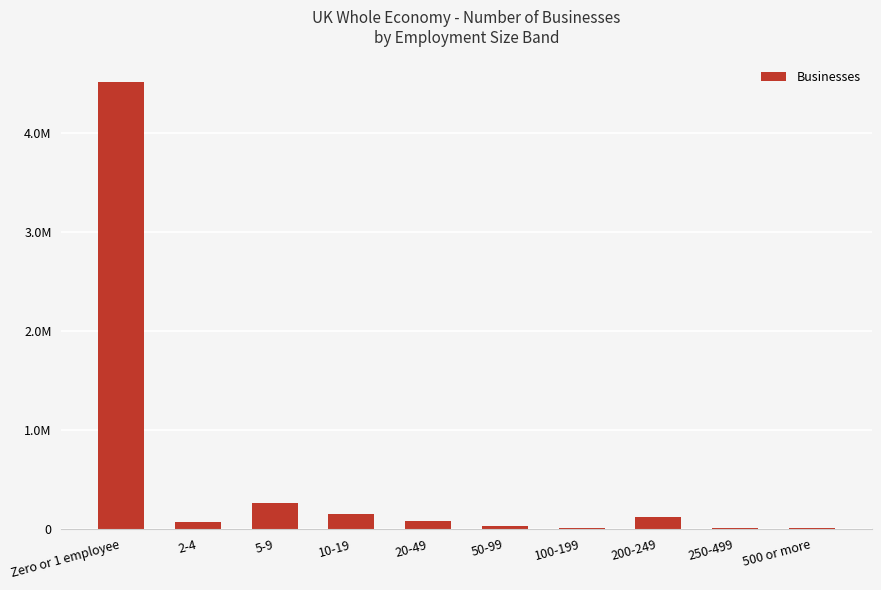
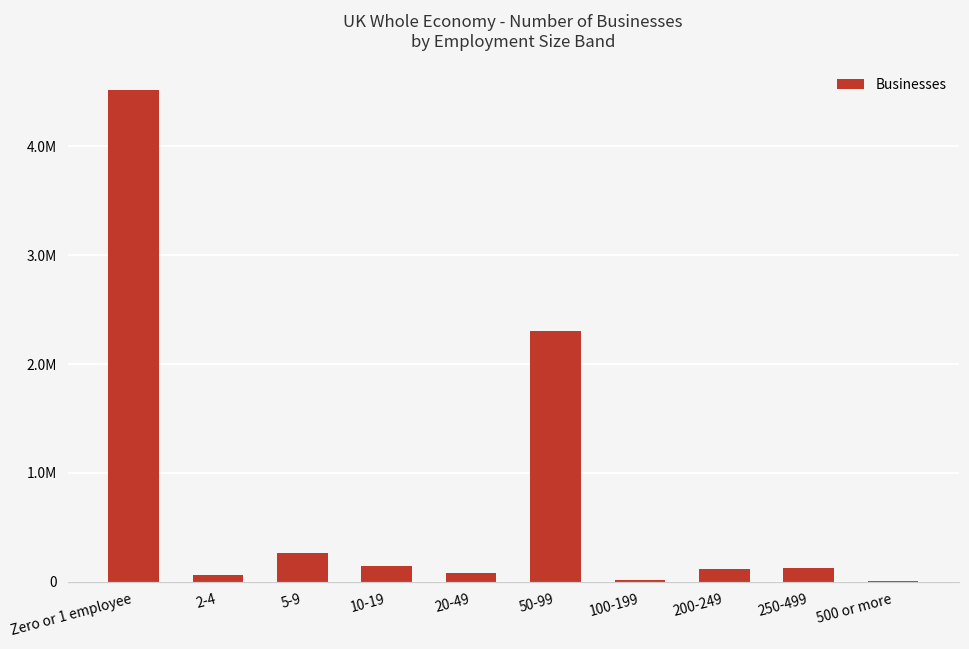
  {
    "Zero or 1 employee": 4500000,
    "2-4": 100000,
    "5-9": 300000,
    "10-19": 100000,
    "20-49": 100000,
-   "50-99": 0,
+   "50-99": 2300000,
    "200-249": 100000,
-   "250-499": 0
+   "250-499": 100000
  }
